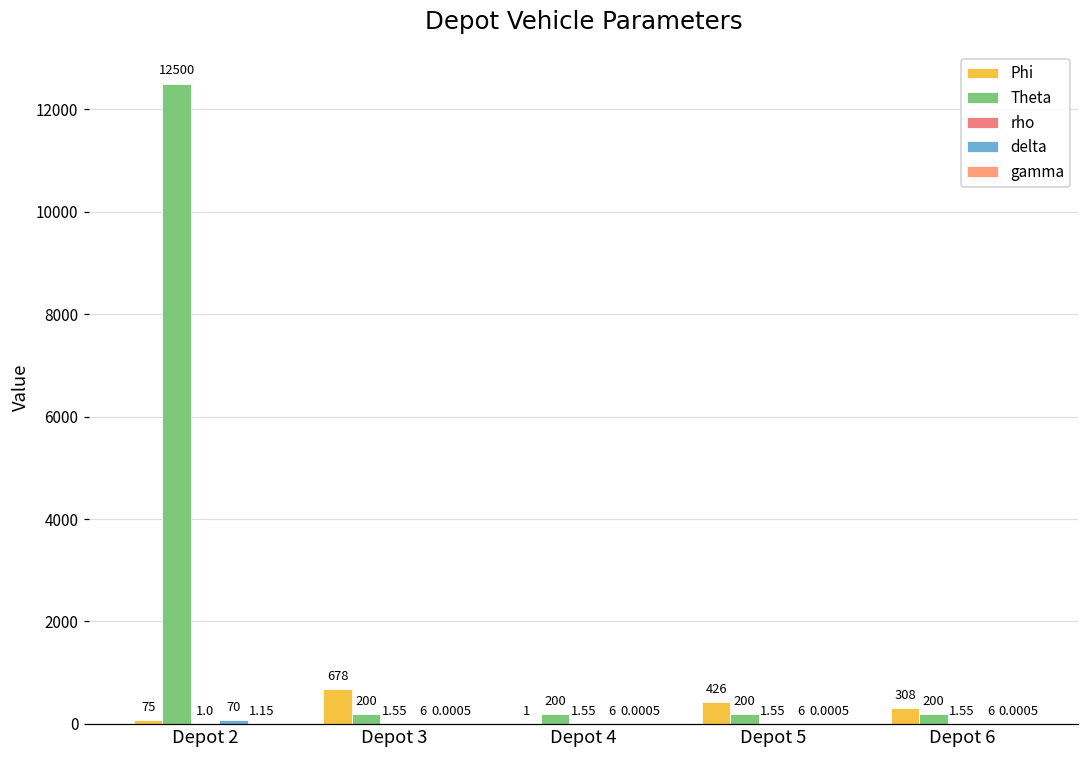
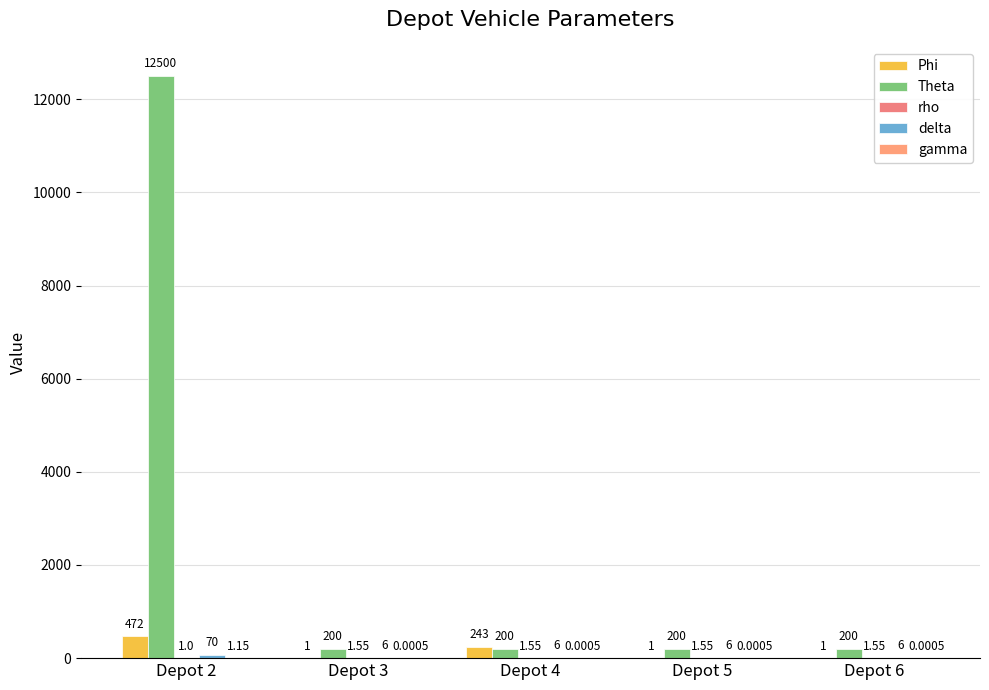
  {
    "Phi": {
-     "Depot 2": 75,
-     "Depot 3": 678,
-     "Depot 4": 1,
-     "Depot 5": 426,
-     "Depot 6": 308
+     "Depot 2": 472,
+     "Depot 3": 1,
+     "Depot 4": 243,
+     "Depot 5": 1,
+     "Depot 6": 1
    },
    "Theta": {
      "Depot 2": 12500,
      "Depot 3": 200,
      "Depot 4": 200,
      "Depot 5": 200,
      "Depot 6": 200
    },
    "delta": {
      "Depot 2": 70,
      "Depot 3": 6,
      "Depot 4": 6,
      "Depot 5": 6,
      "Depot 6": 6
    }
  }
